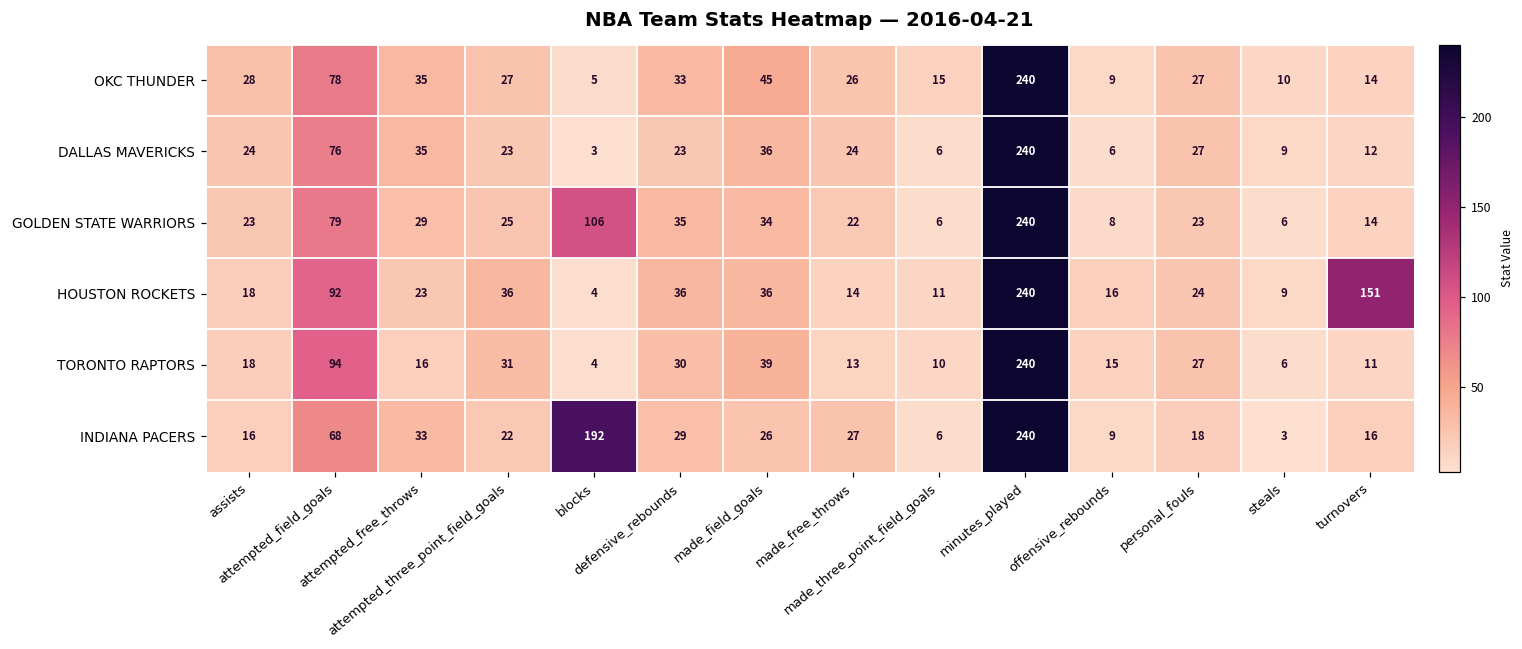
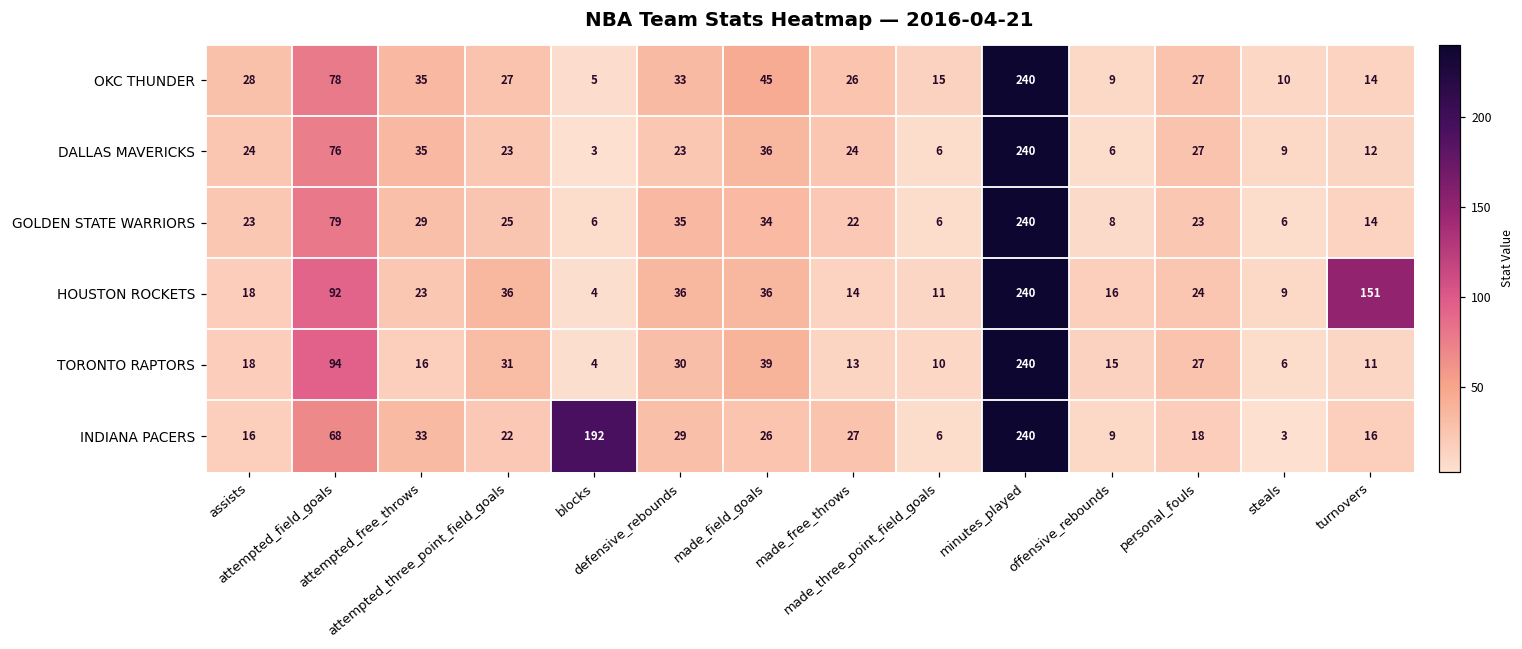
  {
    "OKC THUNDER": {
      "assists": 28,
      "attempted_field_goals": 78,
      "attempted_free_throws": 35,
      "attempted_three_point_field_goals": 27,
      "blocks": 5,
      "defensive_rebounds": 33,
      "made_field_goals": 45,
      "made_free_throws": 26,
      "made_three_point_field_goals": 15,
      "minutes_played": 240,
      "offensive_rebounds": 9,
      "personal_fouls": 27,
      "steals": 10,
      "turnovers": 14
    },
    "DALLAS MAVERICKS": {
      "assists": 24,
      "attempted_field_goals": 76,
      "attempted_free_throws": 35,
      "attempted_three_point_field_goals": 23,
      "blocks": 3,
      "defensive_rebounds": 23,
      "made_field_goals": 36,
      "made_free_throws": 24,
      "made_three_point_field_goals": 6,
      "minutes_played": 240,
      "offensive_rebounds": 6,
      "personal_fouls": 27,
      "steals": 9,
      "turnovers": 12
    },
    "GOLDEN STATE WARRIORS": {
      "assists": 23,
      "attempted_field_goals": 79,
      "attempted_free_throws": 29,
      "attempted_three_point_field_goals": 25,
-     "blocks": 106,
+     "blocks": 6,
      "defensive_rebounds": 35,
      "made_field_goals": 34,
      "made_free_throws": 22,
      "made_three_point_field_goals": 6,
      "minutes_played": 240,
      "offensive_rebounds": 8,
      "personal_fouls": 23,
      "steals": 6,
      "turnovers": 14
    },
    "HOUSTON ROCKETS": {
      "assists": 18,
      "attempted_field_goals": 92,
      "attempted_free_throws": 23,
      "attempted_three_point_field_goals": 36,
      "blocks": 4,
      "defensive_rebounds": 36,
      "made_field_goals": 36,
      "made_free_throws": 14,
      "made_three_point_field_goals": 11,
      "minutes_played": 240,
      "offensive_rebounds": 16,
      "personal_fouls": 24,
      "steals": 9,
      "turnovers": 151
    },
    "TORONTO RAPTORS": {
      "assists": 18,
      "attempted_field_goals": 94,
      "attempted_free_throws": 16,
      "attempted_three_point_field_goals": 31,
      "blocks": 4,
      "defensive_rebounds": 30,
      "made_field_goals": 39,
      "made_free_throws": 13,
      "made_three_point_field_goals": 10,
      "minutes_played": 240,
      "offensive_rebounds": 15,
      "personal_fouls": 27,
      "steals": 6,
      "turnovers": 11
    },
    "INDIANA PACERS": {
      "assists": 16,
      "attempted_field_goals": 68,
      "attempted_free_throws": 33,
      "attempted_three_point_field_goals": 22,
      "blocks": 192,
      "defensive_rebounds": 29,
      "made_field_goals": 26,
      "made_free_throws": 27,
      "made_three_point_field_goals": 6,
      "minutes_played": 240,
      "offensive_rebounds": 9,
      "personal_fouls": 18,
      "steals": 3,
      "turnovers": 16
    }
  }
